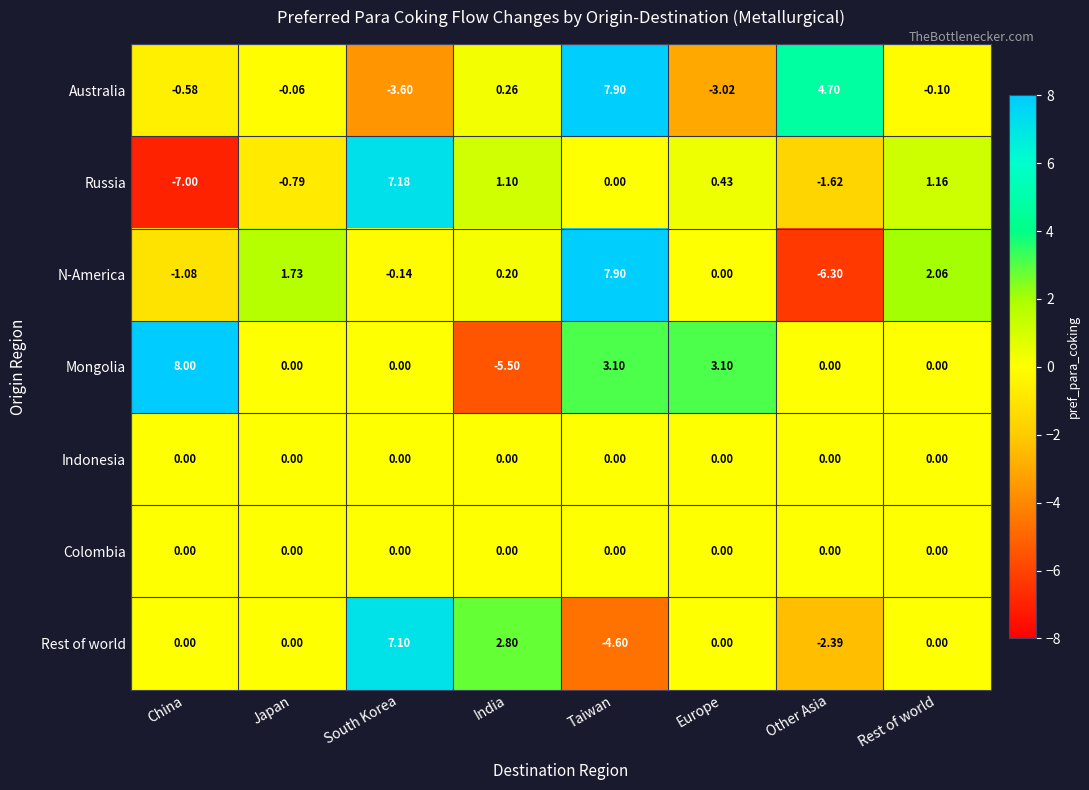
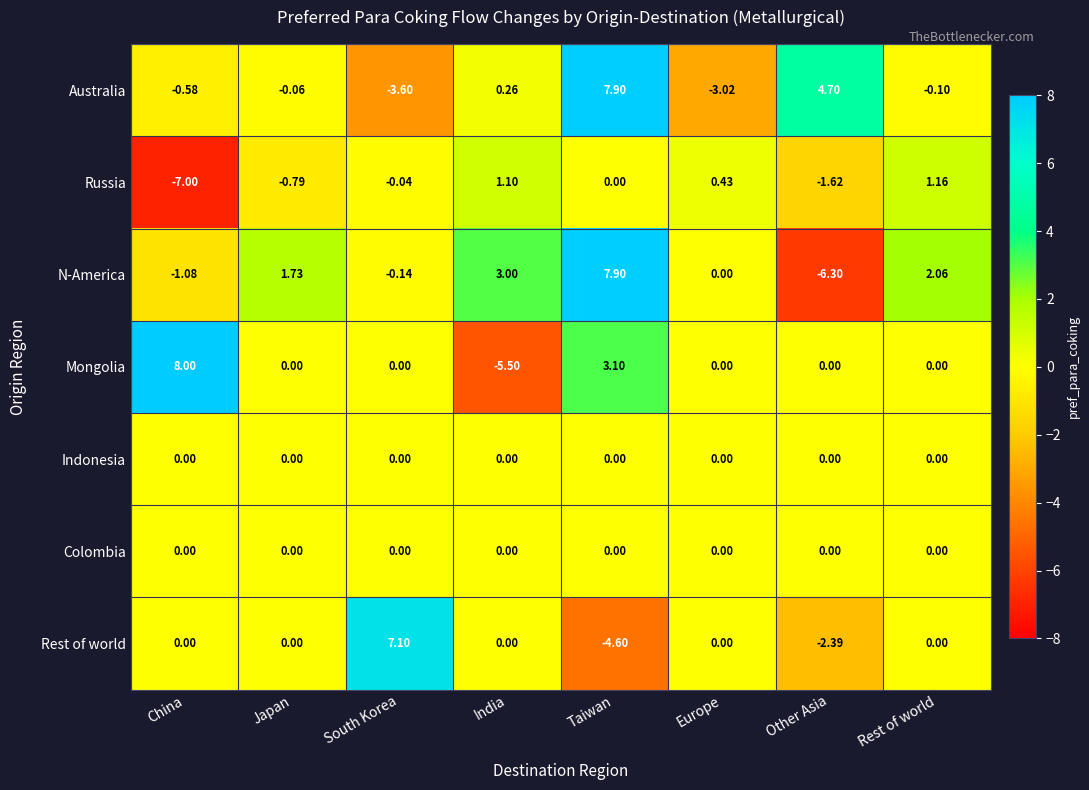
  {
    "Australia": {
      "China": -0.58,
      "Japan": -0.06,
      "South Korea": -3.60,
      "India": 0.26,
      "Taiwan": 7.90,
      "Europe": -3.02,
      "Other Asia": 4.70,
      "Rest of world": -0.10
    },
    "Russia": {
      "China": -7.00,
      "Japan": -0.79,
-     "South Korea": 7.18,
+     "South Korea": -0.04,
      "India": 1.10,
      "Taiwan": 0.00,
      "Europe": 0.43,
      "Other Asia": -1.62,
      "Rest of world": 1.16
    },
    "N-America": {
      "China": -1.08,
      "Japan": 1.73,
      "South Korea": -0.14,
-     "India": 0.20,
+     "India": 3.00,
      "Taiwan": 7.90,
      "Europe": 0.00,
      "Other Asia": -6.30,
      "Rest of world": 2.06
    },
    "Mongolia": {
      "China": 8.00,
      "Japan": 0.00,
      "South Korea": 0.00,
      "India": -5.50,
      "Taiwan": 3.10,
-     "Europe": 3.10,
+     "Europe": 0.00,
      "Other Asia": 0.00,
      "Rest of world": 0.00
    },
    "Indonesia": {
      "China": 0.00,
      "Japan": 0.00,
      "South Korea": 0.00,
      "India": 0.00,
      "Taiwan": 0.00,
      "Europe": 0.00,
      "Other Asia": 0.00,
      "Rest of world": 0.00
    },
    "Colombia": {
      "China": 0.00,
      "Japan": 0.00,
      "South Korea": 0.00,
      "India": 0.00,
      "Taiwan": 0.00,
      "Europe": 0.00,
      "Other Asia": 0.00,
      "Rest of world": 0.00
    },
    "Rest of world": {
      "China": 0.00,
      "Japan": 0.00,
      "South Korea": 7.10,
-     "India": 2.80,
+     "India": 0.00,
      "Taiwan": -4.60,
      "Europe": 0.00,
      "Other Asia": -2.39,
      "Rest of world": 0.00
    }
  }
